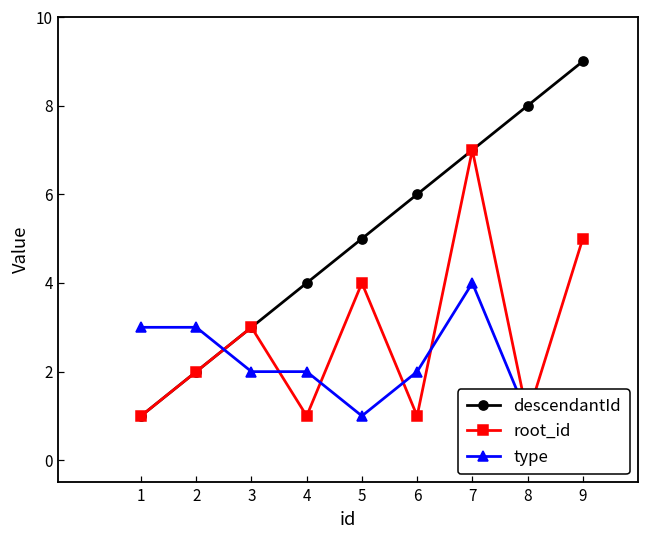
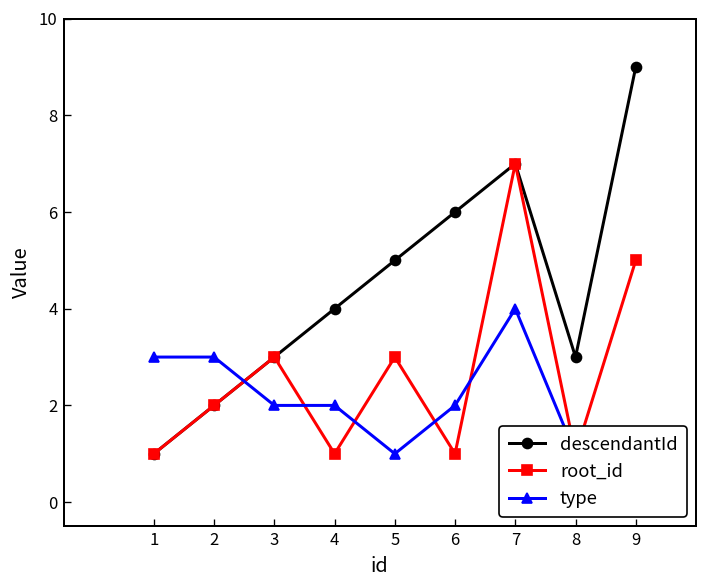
  {
    "descendantId": {
      "4": 4,
      "5": 5,
      "6": 6,
-     "8": 8,
+     "8": 3,
      "9": 9
    },
    "root_id": {
      "4": 1,
-     "5": 4,
+     "5": 3,
      "6": 1,
      "9": 5
    },
    "type": {
      "1": 3,
      "2": 3,
      "3": 2,
      "4": 2,
      "5": 1,
      "6": 2,
      "7": 4
    }
  }
